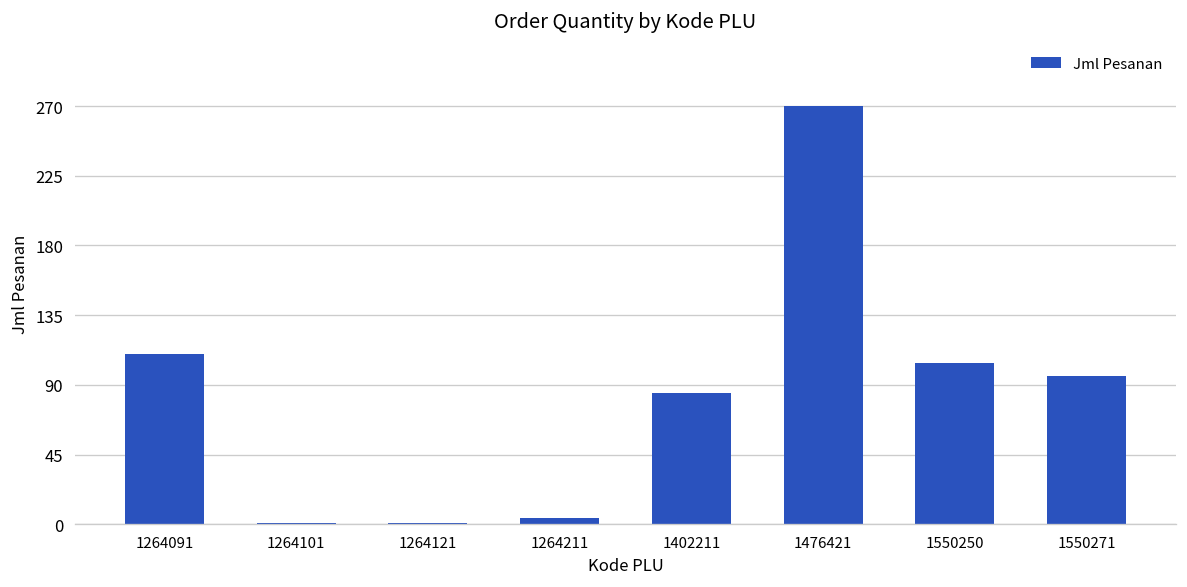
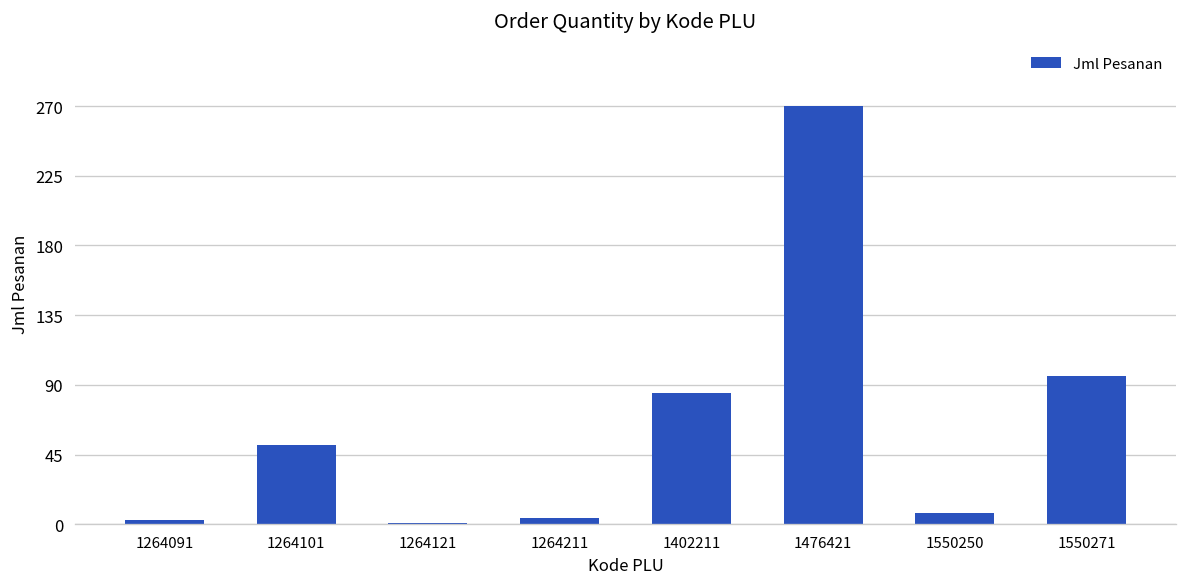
  {
-   "1264091": 110,
-   "1264101": 1,
+   "1264091": 3,
+   "1264101": 51,
    "1264211": 4,
    "1402211": 85,
    "1476421": 270,
-   "1550250": 104,
+   "1550250": 7,
    "1550271": 96
  }
